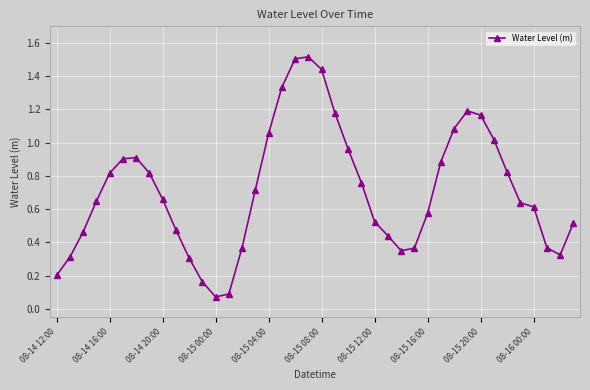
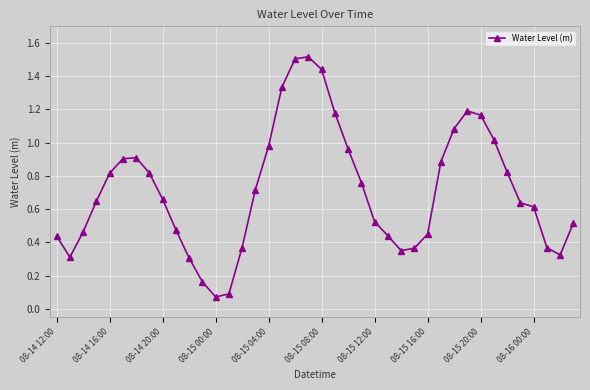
  {
-   "08-14 12:00": 0.20,
+   "08-14 12:00": 0.44,
    "08-14 16:00": 0.82,
    "08-14 20:00": 0.66,
    "08-15 00:00": 0.07,
-   "08-15 04:00": 1.06,
+   "08-15 04:00": 0.98,
    "08-15 08:00": 1.44,
    "08-15 12:00": 0.52,
-   "08-15 16:00": 0.58,
+   "08-15 16:00": 0.45,
    "08-15 20:00": 1.17,
    "08-16 00:00": 0.61
  }
